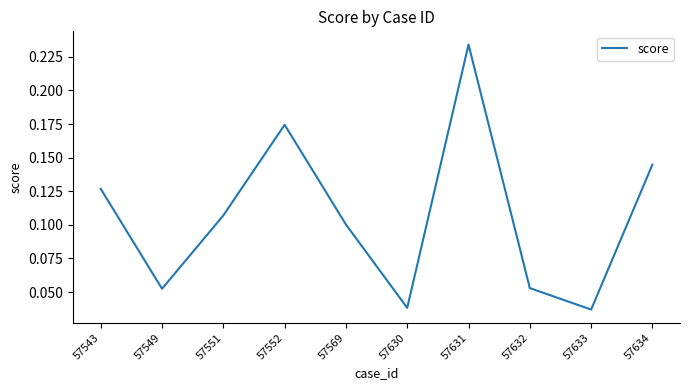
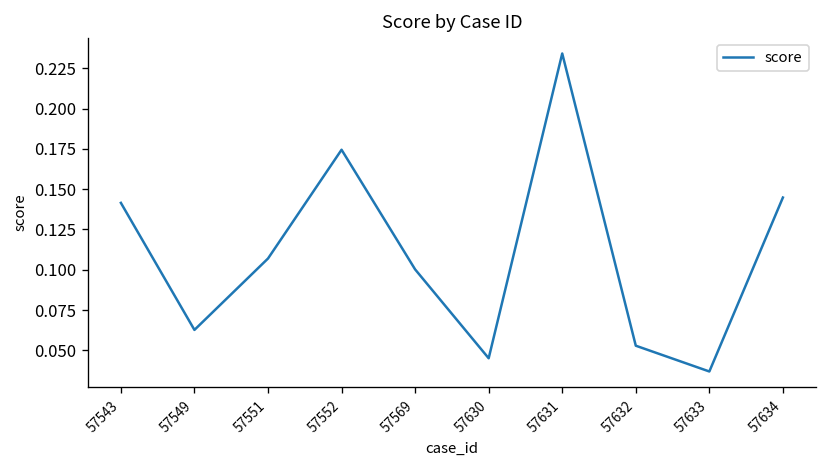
  {
-   "57543": 0.127,
-   "57549": 0.052,
+   "57543": 0.142,
+   "57549": 0.063,
    "57551": 0.107,
    "57552": 0.174,
    "57569": 0.100,
-   "57630": 0.038,
+   "57630": 0.045,
    "57631": 0.234,
    "57632": 0.053,
    "57633": 0.037,
    "57634": 0.145
  }
